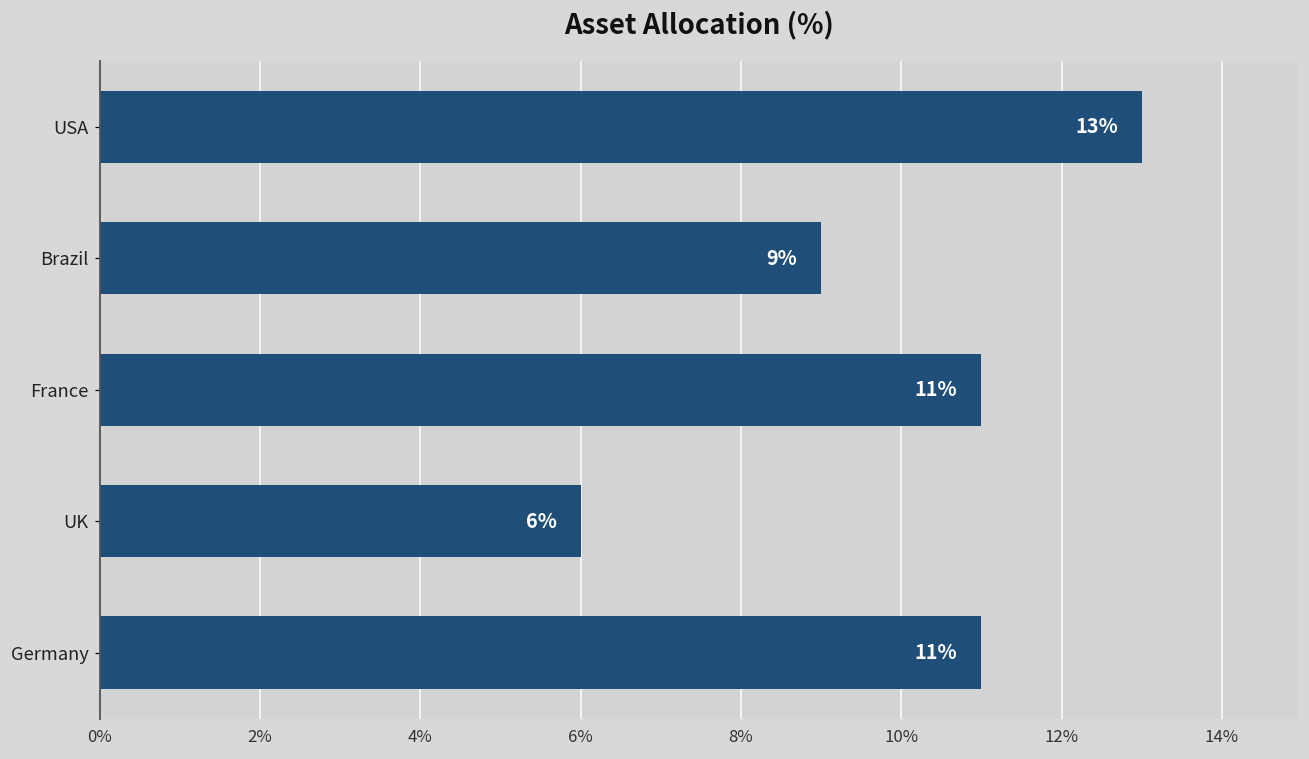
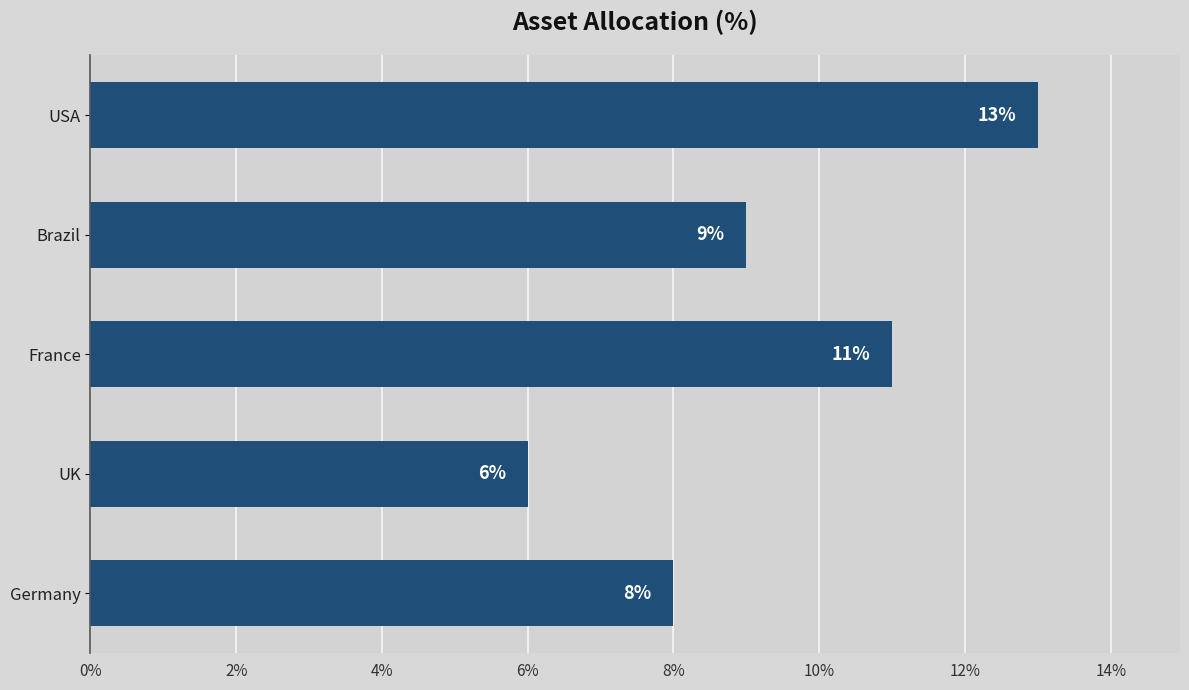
  {
    "USA": "13%",
    "Brazil": "9%",
    "France": "11%",
    "UK": "6%",
-   "Germany": "11%"
+   "Germany": "8%"
  }
